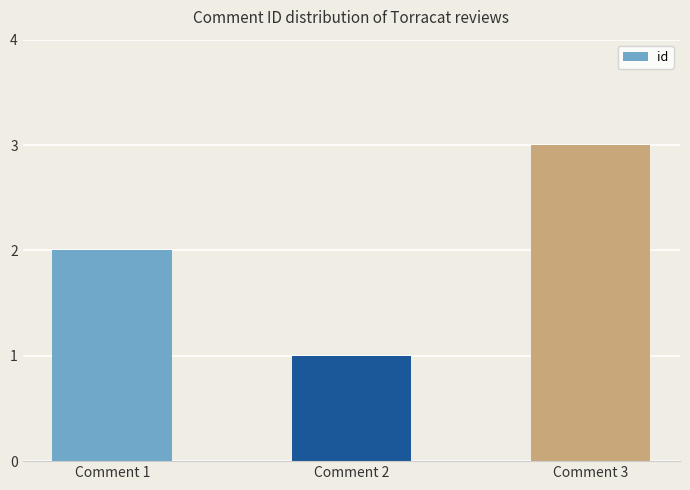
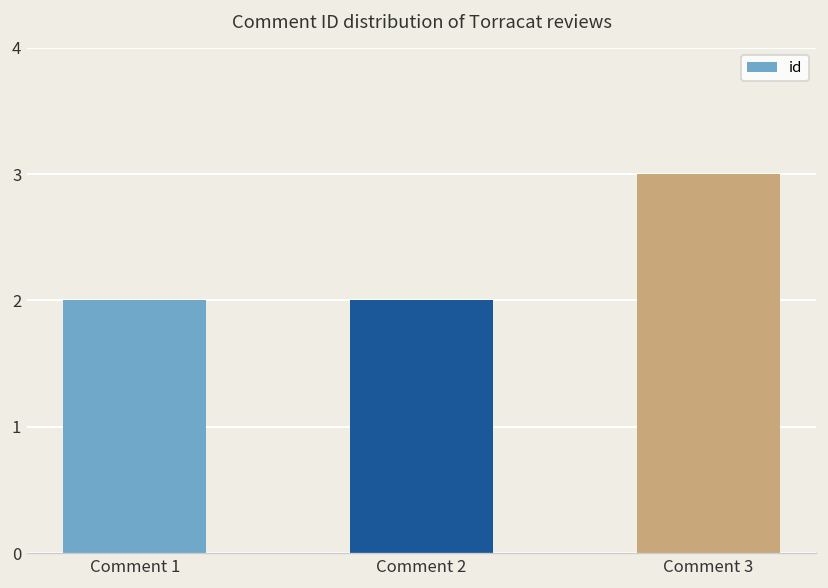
  {
    "Comment 1": 2,
-   "Comment 2": 1,
+   "Comment 2": 2,
    "Comment 3": 3
  }
